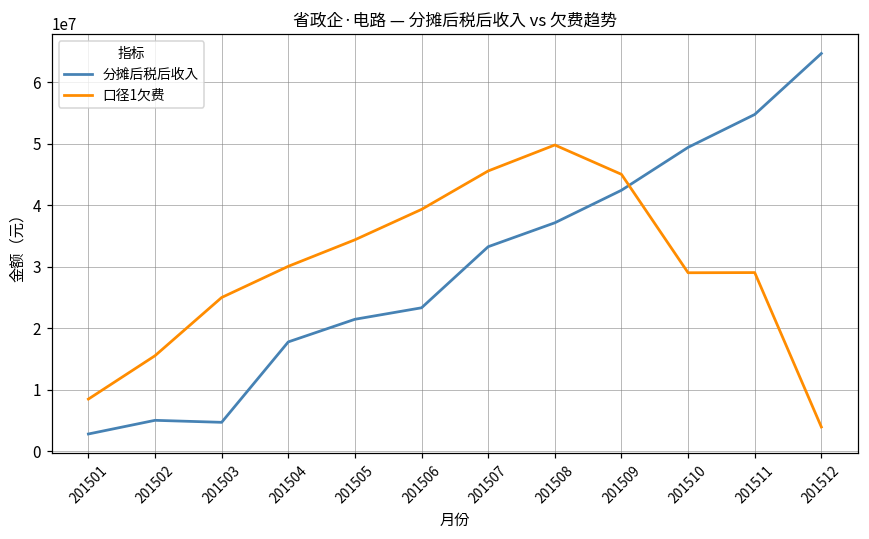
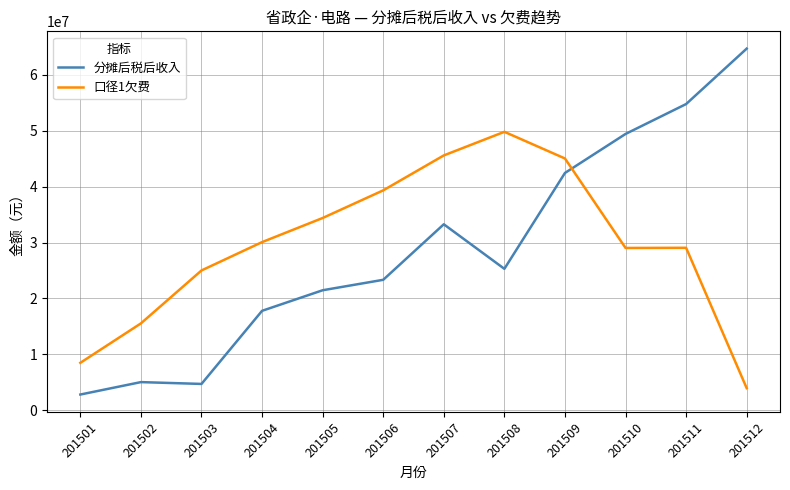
  {
    "分摊后税后收入": {
      "201501": 3000000,
      "201502": 5000000,
      "201503": 5000000,
      "201504": 18000000,
      "201505": 21000000,
      "201506": 23000000,
      "201507": 33000000,
-     "201508": 37000000,
+     "201508": 25000000,
      "201509": 42000000,
      "201510": 49000000,
      "201511": 55000000,
      "201512": 65000000
    },
    "口径1欠费": {
      "201501": 8000000,
      "201502": 16000000,
      "201503": 25000000,
      "201504": 30000000,
      "201505": 34000000,
      "201506": 39000000,
      "201507": 46000000,
      "201508": 50000000,
      "201509": 45000000,
      "201510": 29000000,
      "201511": 29000000,
      "201512": 4000000
    }
  }
